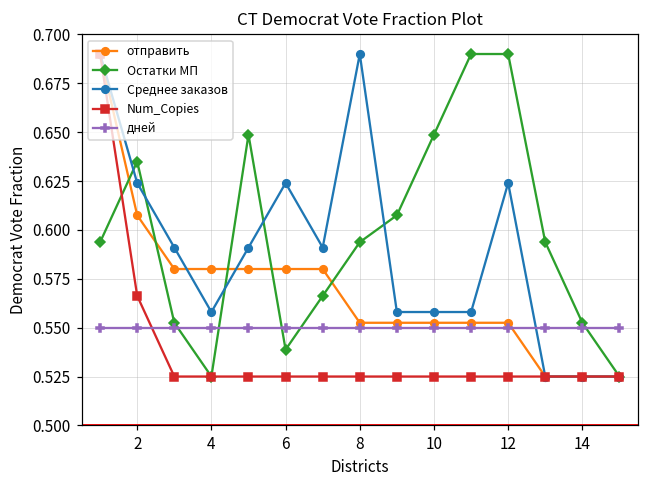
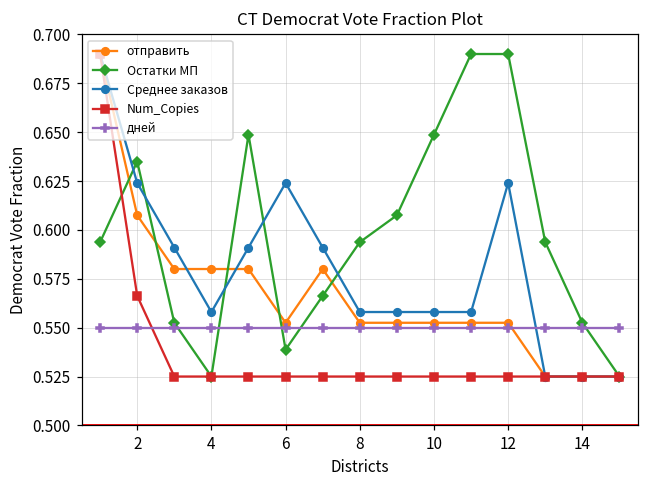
  {
    "отправить": {
      "2": 0.607,
      "4": 0.580,
-     "6": 0.580,
+     "6": 0.553,
      "8": 0.553,
      "10": 0.553,
      "12": 0.553
    },
    "Остатки МП": {
      "2": 0.635,
      "6": 0.539,
      "8": 0.594,
      "10": 0.649,
      "12": 0.690,
      "14": 0.553
    },
    "Среднее заказов": {
      "2": 0.624,
      "4": 0.558,
      "6": 0.624,
-     "8": 0.690,
+     "8": 0.558,
      "10": 0.558,
      "12": 0.624
    },
    "Num_Copies": {
      "2": 0.566,
      "6": 0.525,
      "8": 0.525,
      "10": 0.525,
      "12": 0.525
    },
    "дней": {
      "2": 0.550,
      "4": 0.550,
      "6": 0.550,
      "8": 0.550,
      "10": 0.550,
      "12": 0.550,
      "14": 0.550
    }
  }
